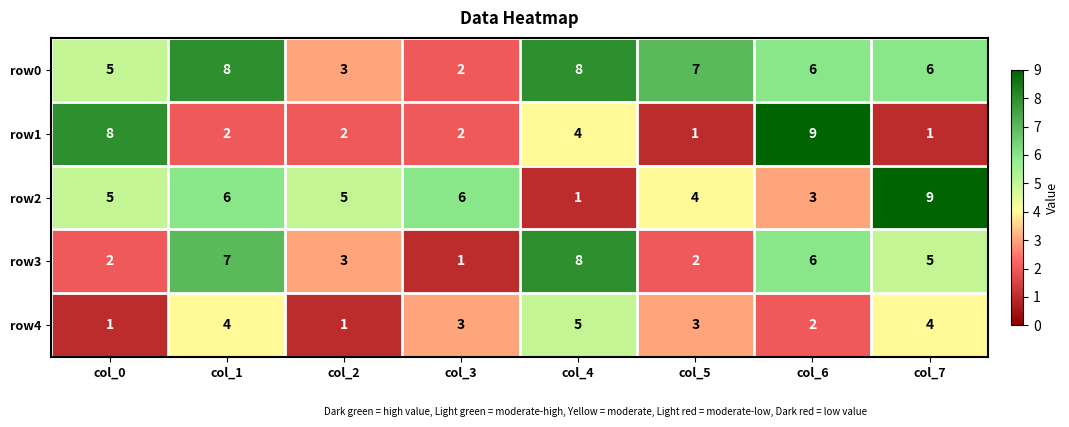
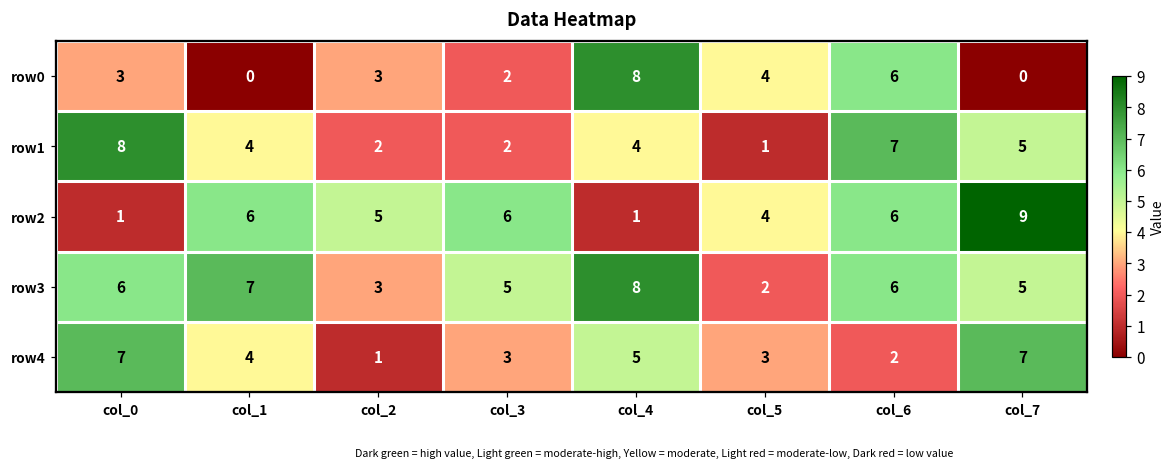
  {
    "row0": {
-     "col_0": 5,
-     "col_1": 8,
+     "col_0": 3,
+     "col_1": 0,
      "col_2": 3,
      "col_3": 2,
      "col_4": 8,
-     "col_5": 7,
+     "col_5": 4,
      "col_6": 6,
-     "col_7": 6
+     "col_7": 0
    },
    "row1": {
      "col_0": 8,
-     "col_1": 2,
+     "col_1": 4,
      "col_2": 2,
      "col_3": 2,
      "col_4": 4,
      "col_5": 1,
-     "col_6": 9,
-     "col_7": 1
+     "col_6": 7,
+     "col_7": 5
    },
    "row2": {
-     "col_0": 5,
+     "col_0": 1,
      "col_1": 6,
      "col_2": 5,
      "col_3": 6,
      "col_4": 1,
      "col_5": 4,
-     "col_6": 3,
+     "col_6": 6,
      "col_7": 9
    },
    "row3": {
-     "col_0": 2,
+     "col_0": 6,
      "col_1": 7,
      "col_2": 3,
-     "col_3": 1,
+     "col_3": 5,
      "col_4": 8,
      "col_5": 2,
      "col_6": 6,
      "col_7": 5
    },
    "row4": {
-     "col_0": 1,
+     "col_0": 7,
      "col_1": 4,
      "col_2": 1,
      "col_3": 3,
      "col_4": 5,
      "col_5": 3,
      "col_6": 2,
-     "col_7": 4
+     "col_7": 7
    }
  }
